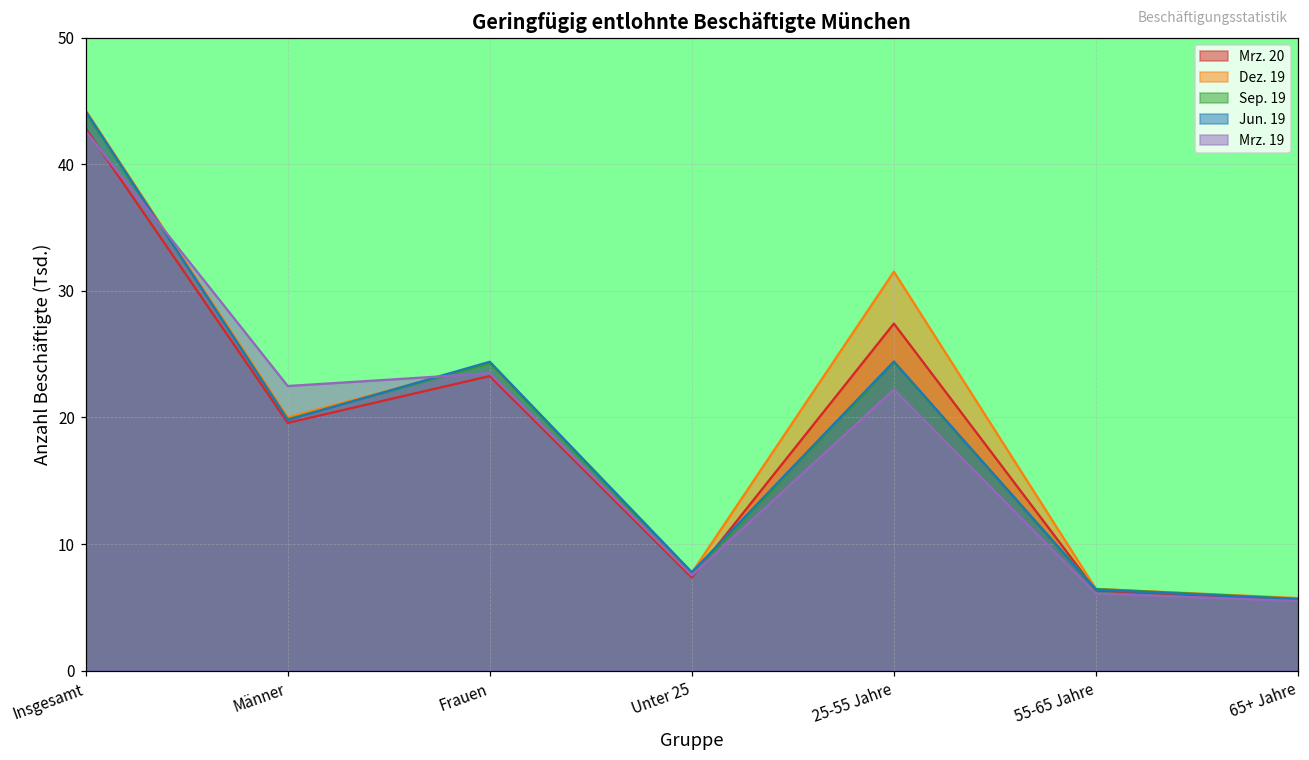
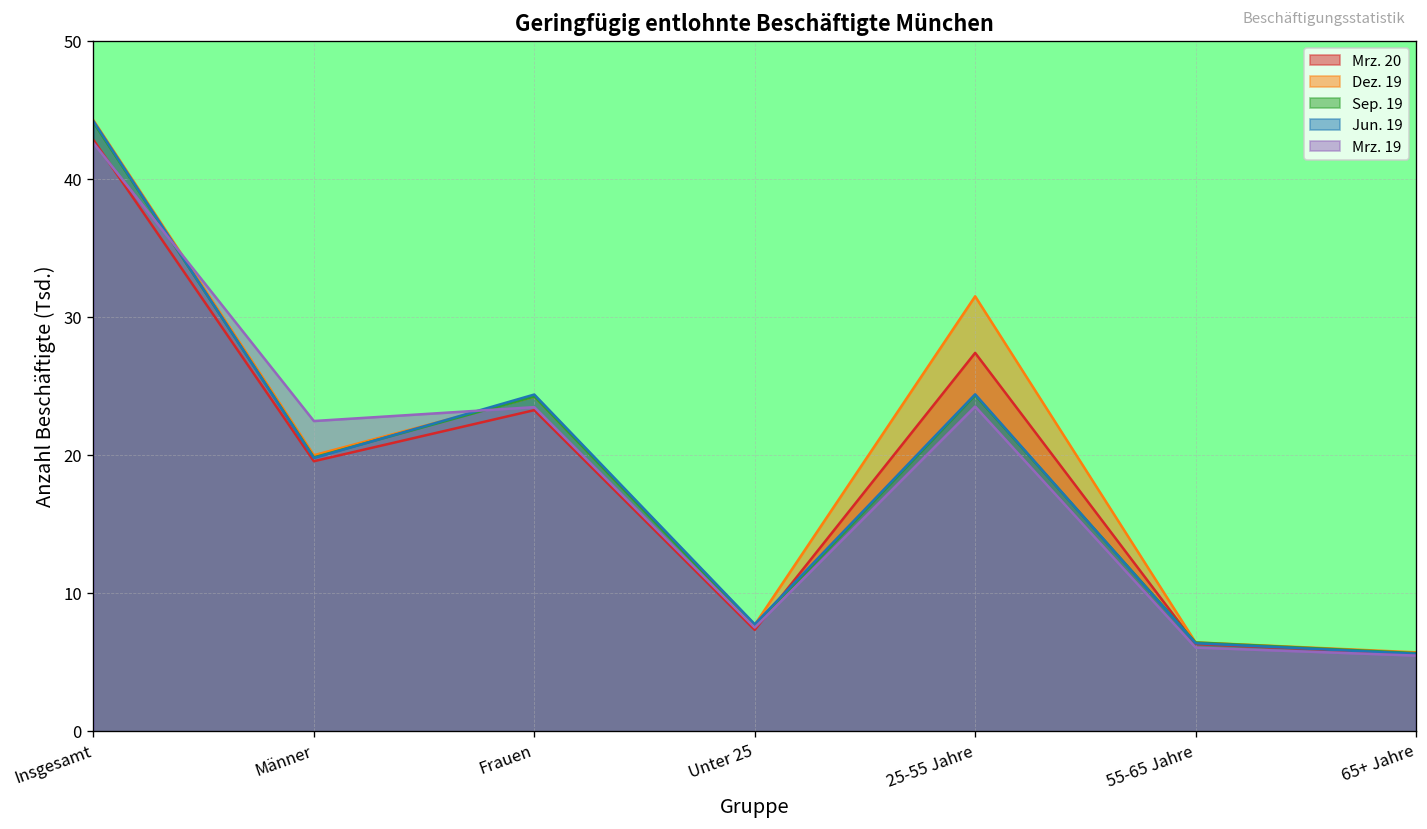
  {
    "Mrz. 20": {
      "Männer": 19.6,
      "25-55 Jahre": 27.4
    },
    "Dez. 19": {
      "25-55 Jahre": 31.5
    },
    "Mrz. 19": {
      "Männer": 22.5,
-     "25-55 Jahre": 22.2,
+     "25-55 Jahre": 23.5,
      "55-65 Jahre": 6.1
    }
  }
